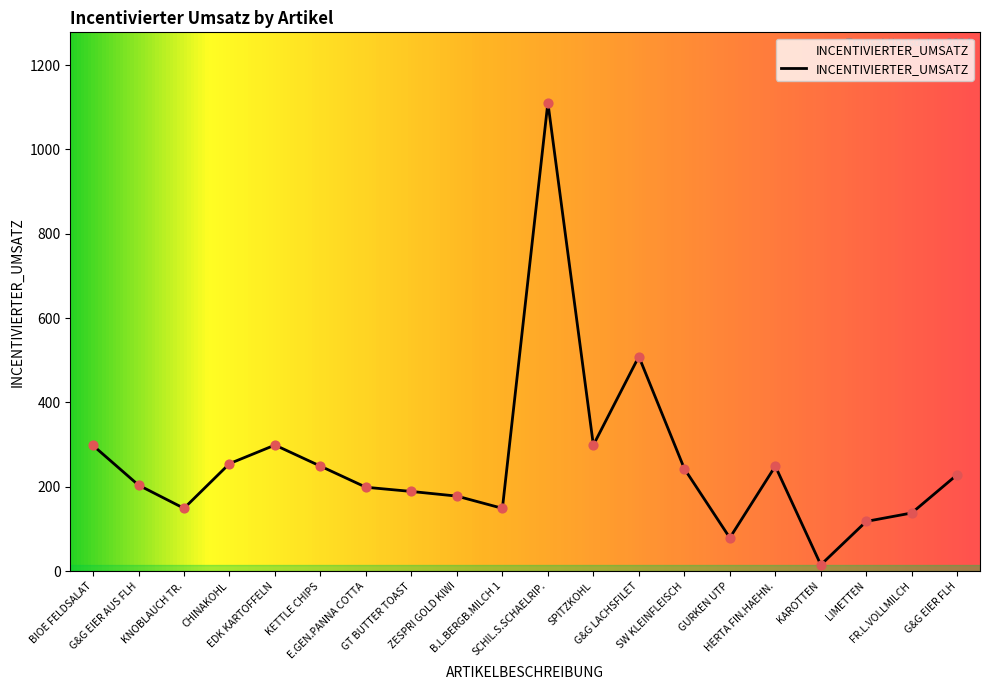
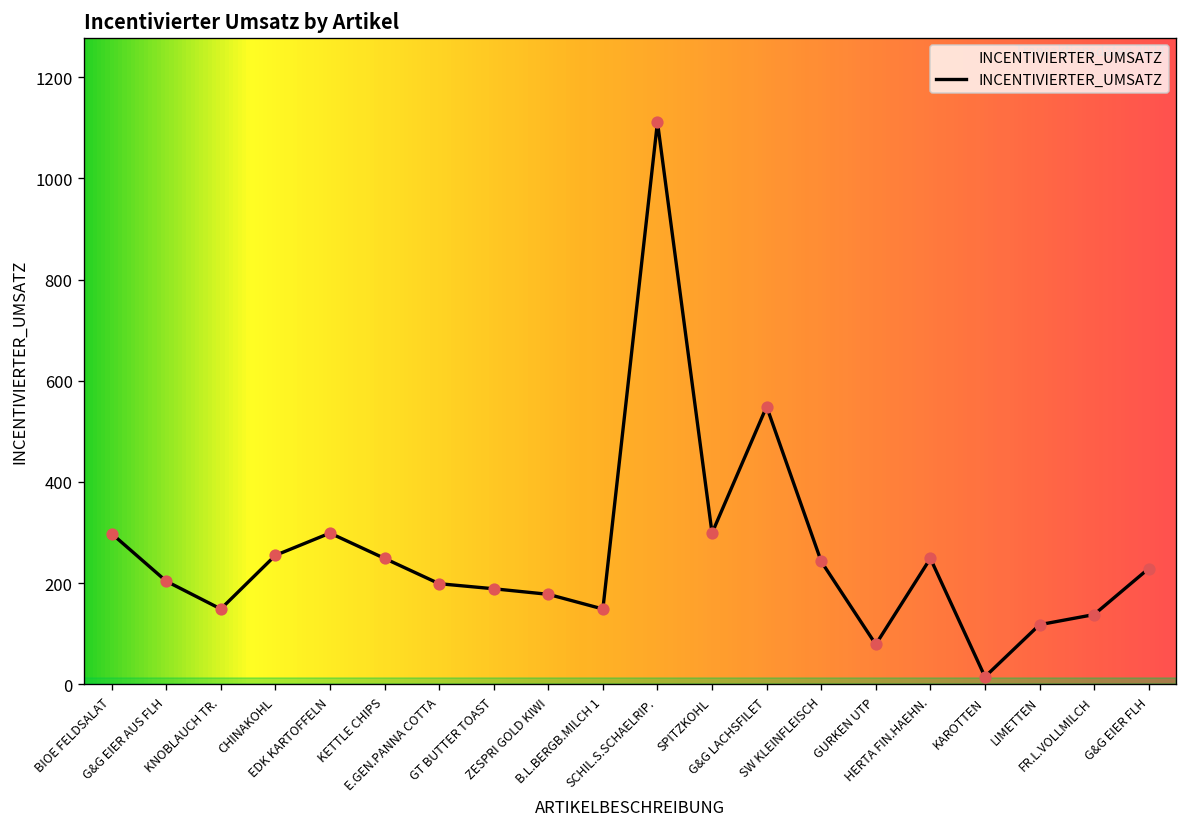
  {
    "BIOE FELDSALAT": 300,
    "G&G EIER AUS FLH": 200,
    "KNOBLAUCH TR.": 150,
    "CHINAKOHL": 260,
    "EDK KARTOFFELN": 300,
    "KETTLE CHIPS": 250,
    "E.GEN.PANNA COTTA": 200,
    "GT BUTTER TOAST": 190,
    "ZESPRI GOLD KIWI": 180,
    "B.L.BERGB.MILCH 1": 150,
    "SCHIL.S.SCHAELRIP.": 1110,
    "SPITZKOHL": 300,
-   "G&G LACHSFILET": 510,
+   "G&G LACHSFILET": 550,
    "SW KLEINFLEISCH": 240,
    "GURKEN UTP": 80,
    "HERTA FIN.HAEHN.": 250,
    "KAROTTEN": 20,
    "LIMETTEN": 120,
    "FR.L.VOLLMILCH": 140,
    "G&G EIER FLH": 230
  }
